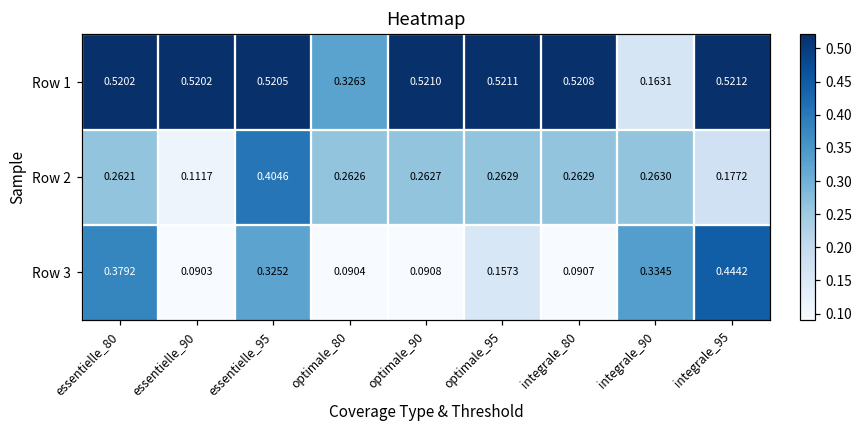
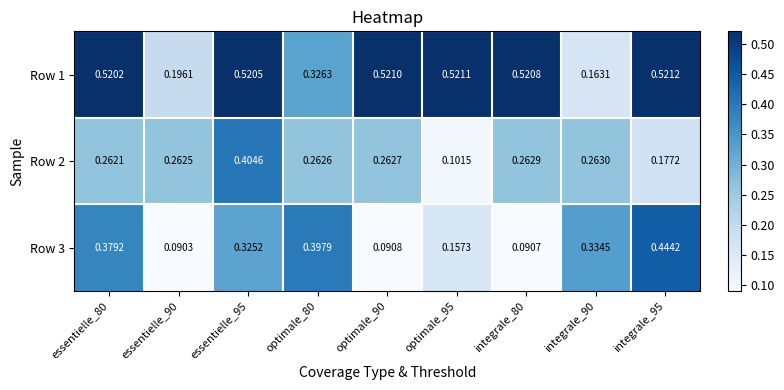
  {
    "Row 1": {
      "essentielle_80": 0.5202,
-     "essentielle_90": 0.5202,
+     "essentielle_90": 0.1961,
      "essentielle_95": 0.5205,
      "optimale_80": 0.3263,
      "optimale_90": 0.5210,
      "optimale_95": 0.5211,
      "integrale_80": 0.5208,
      "integrale_90": 0.1631,
      "integrale_95": 0.5212
    },
    "Row 2": {
      "essentielle_80": 0.2621,
-     "essentielle_90": 0.1117,
+     "essentielle_90": 0.2625,
      "essentielle_95": 0.4046,
      "optimale_80": 0.2626,
      "optimale_90": 0.2627,
-     "optimale_95": 0.2629,
+     "optimale_95": 0.1015,
      "integrale_80": 0.2629,
      "integrale_90": 0.2630,
      "integrale_95": 0.1772
    },
    "Row 3": {
      "essentielle_80": 0.3792,
      "essentielle_90": 0.0903,
      "essentielle_95": 0.3252,
-     "optimale_80": 0.0904,
+     "optimale_80": 0.3979,
      "optimale_90": 0.0908,
      "optimale_95": 0.1573,
      "integrale_80": 0.0907,
      "integrale_90": 0.3345,
      "integrale_95": 0.4442
    }
  }
